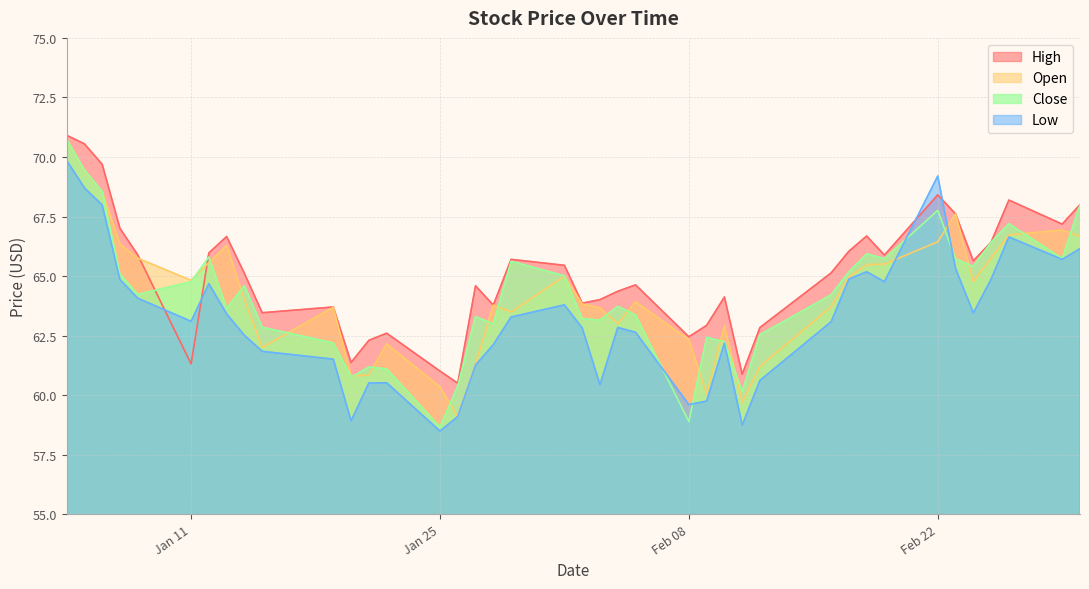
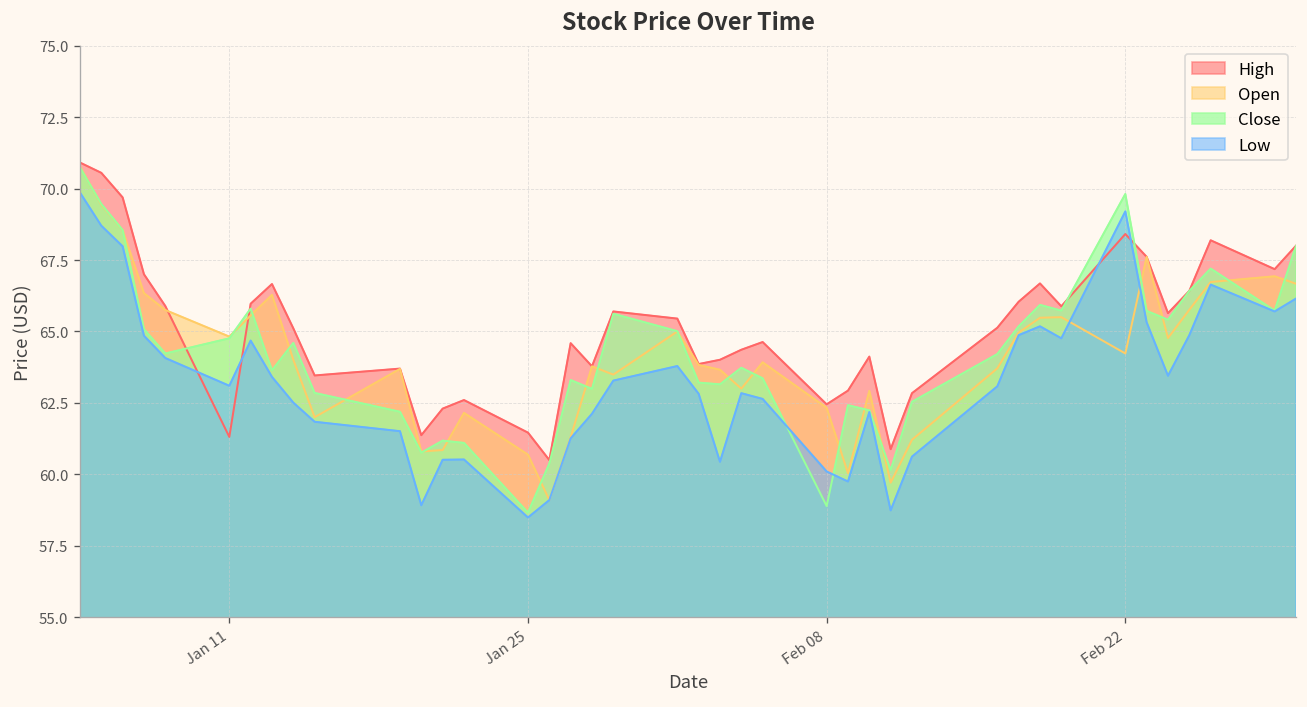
  {
    "High": {
      "Jan 11": 61.3,
-     "Jan 25": 61.0,
+     "Jan 25": 61.5,
      "Feb 08": 62.5,
      "Feb 22": 68.4
    },
    "Open": {
-     "Jan 25": 60.4,
+     "Jan 25": 60.7,
      "Feb 08": 62.3,
-     "Feb 22": 66.4
+     "Feb 22": 64.2
    },
    "Close": {
      "Jan 25": 58.7,
      "Feb 08": 58.9,
-     "Feb 22": 67.8
+     "Feb 22": 69.8
    },
    "Low": {
      "Jan 11": 63.1,
      "Jan 25": 58.5,
-     "Feb 08": 59.6,
+     "Feb 08": 60.1,
      "Feb 22": 69.2
    }
  }
